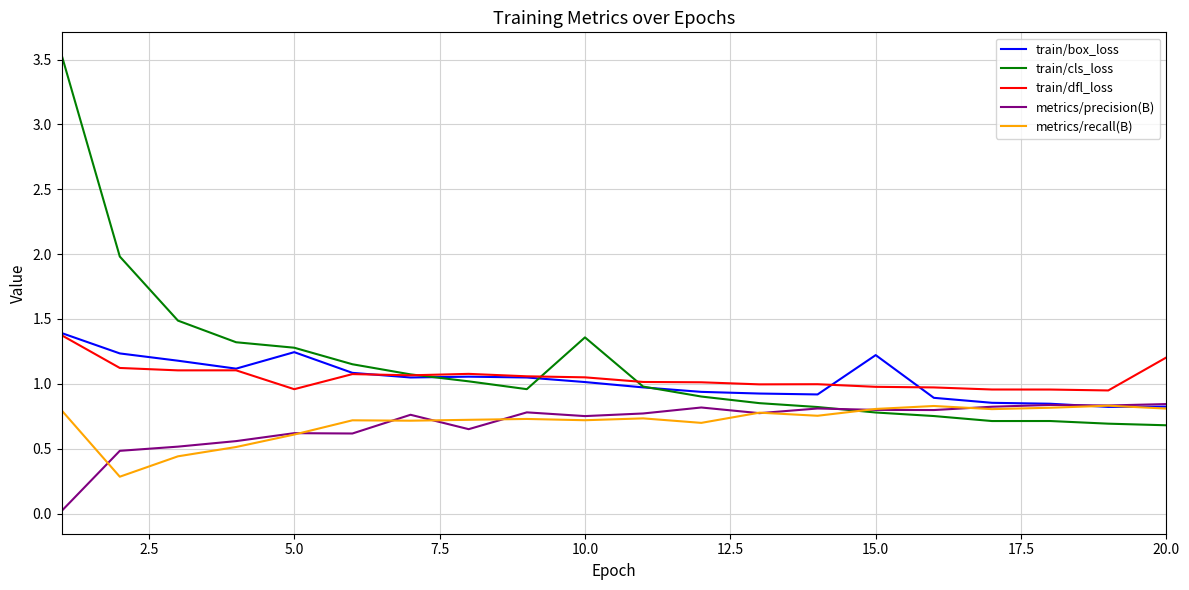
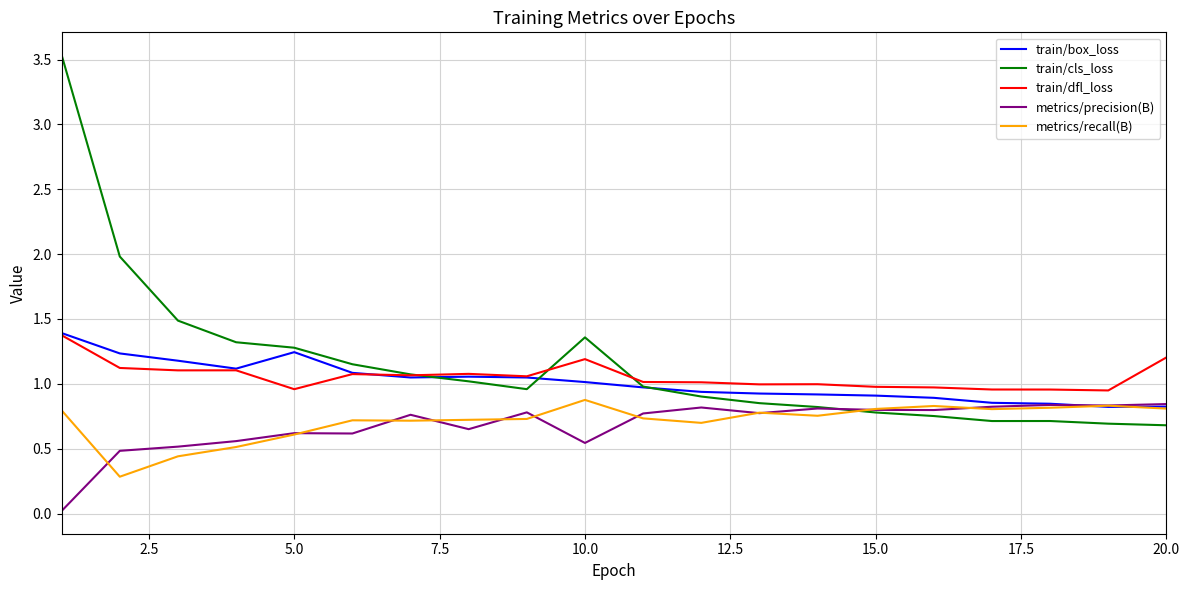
  {
    "train/box_loss": {
      "5.0": 1.24,
      "10.0": 1.01,
-     "15.0": 1.22
+     "15.0": 0.91
    },
    "train/cls_loss": {
      "5.0": 1.28,
      "10.0": 1.36,
      "15.0": 0.78,
      "20.0": 0.68
    },
    "train/dfl_loss": {
      "5.0": 0.96,
-     "10.0": 1.05,
+     "10.0": 1.19,
      "15.0": 0.98,
      "20.0": 1.20
    },
    "metrics/precision(B)": {
-     "10.0": 0.75
+     "10.0": 0.54
    },
    "metrics/recall(B)": {
-     "10.0": 0.72
+     "10.0": 0.88
    }
  }
